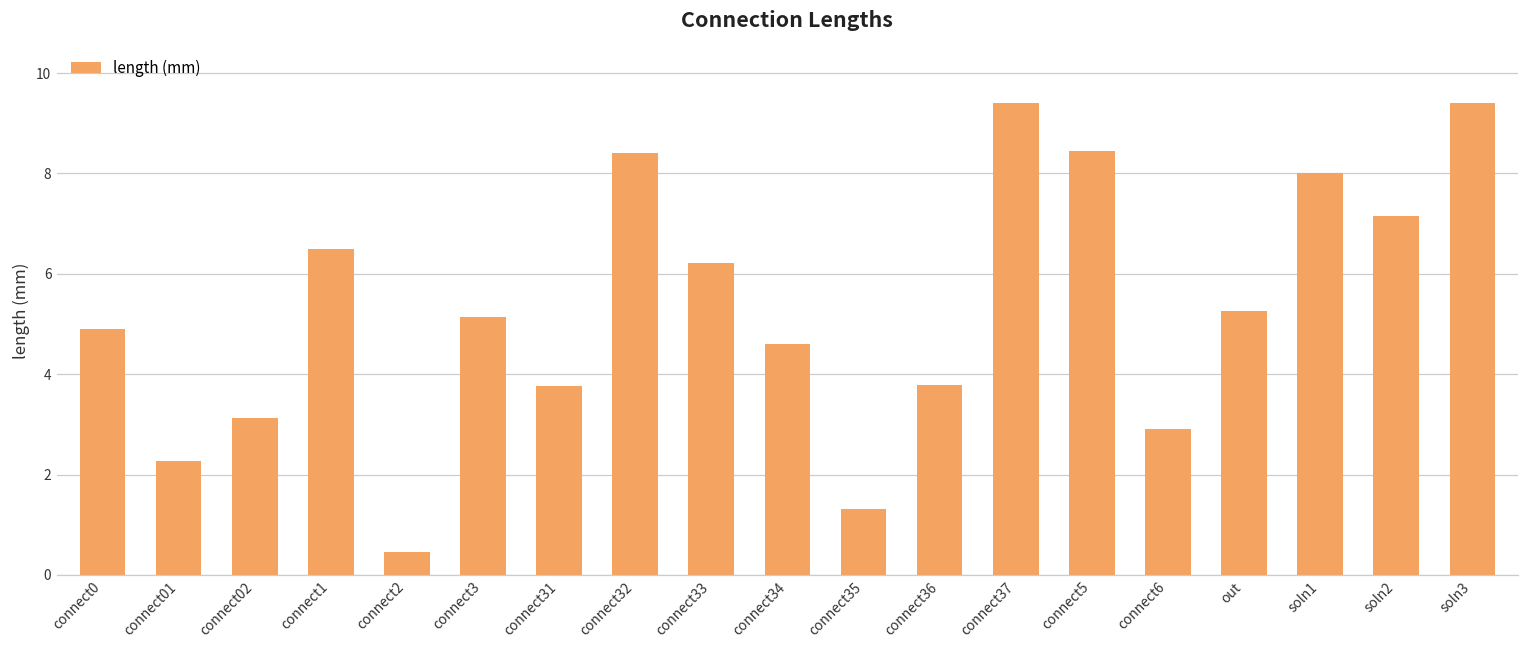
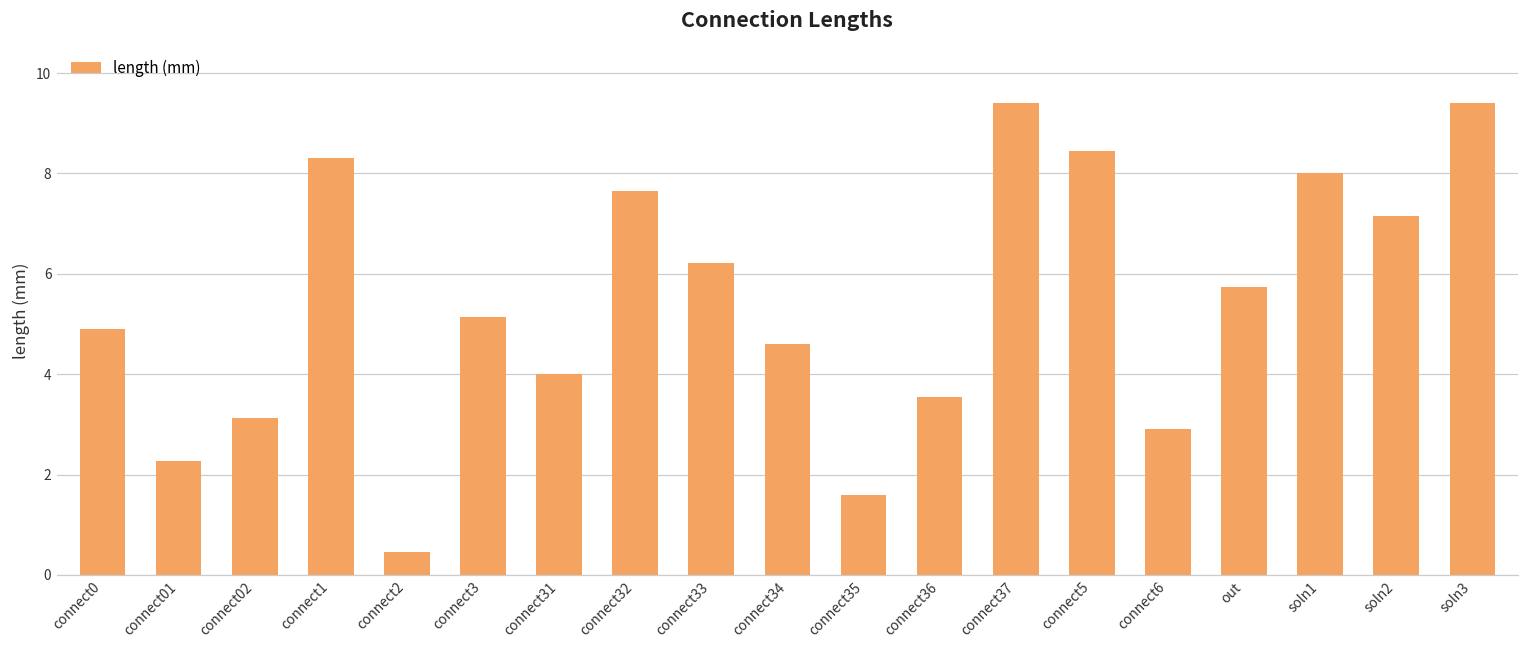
  {
    "connect0": 4.9,
    "connect01": 2.3,
    "connect02": 3.1,
-   "connect1": 6.5,
+   "connect1": 8.3,
    "connect2": 0.5,
    "connect3": 5.1,
-   "connect31": 3.8,
-   "connect32": 8.4,
+   "connect31": 4.0,
+   "connect32": 7.6,
    "connect33": 6.2,
    "connect34": 4.6,
-   "connect35": 1.3,
-   "connect36": 3.8,
+   "connect35": 1.6,
+   "connect36": 3.5,
    "connect37": 9.4,
    "connect5": 8.4,
    "connect6": 2.9,
-   "out": 5.3,
+   "out": 5.7,
    "soln1": 8.0,
    "soln2": 7.2,
    "soln3": 9.4
  }
